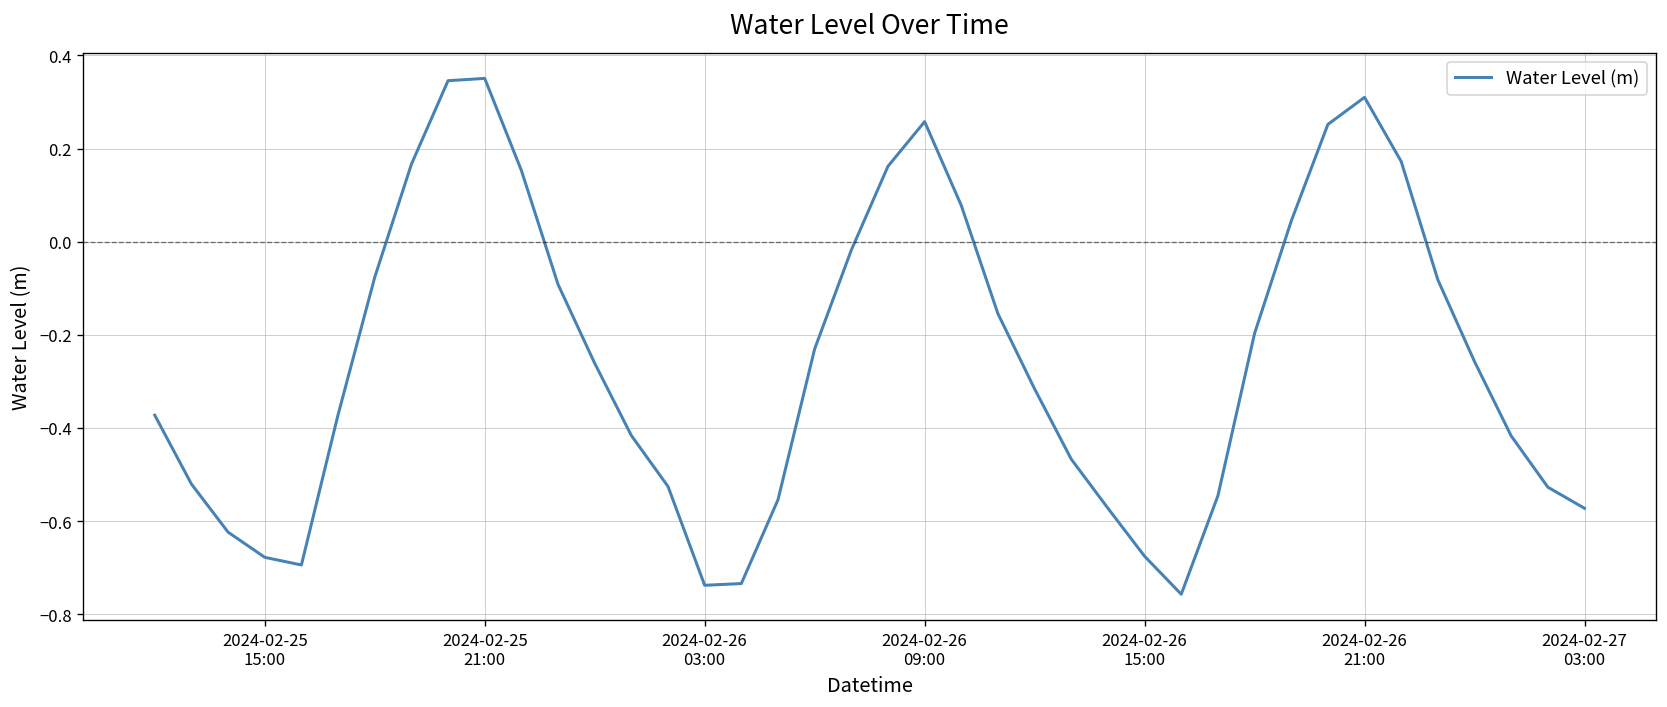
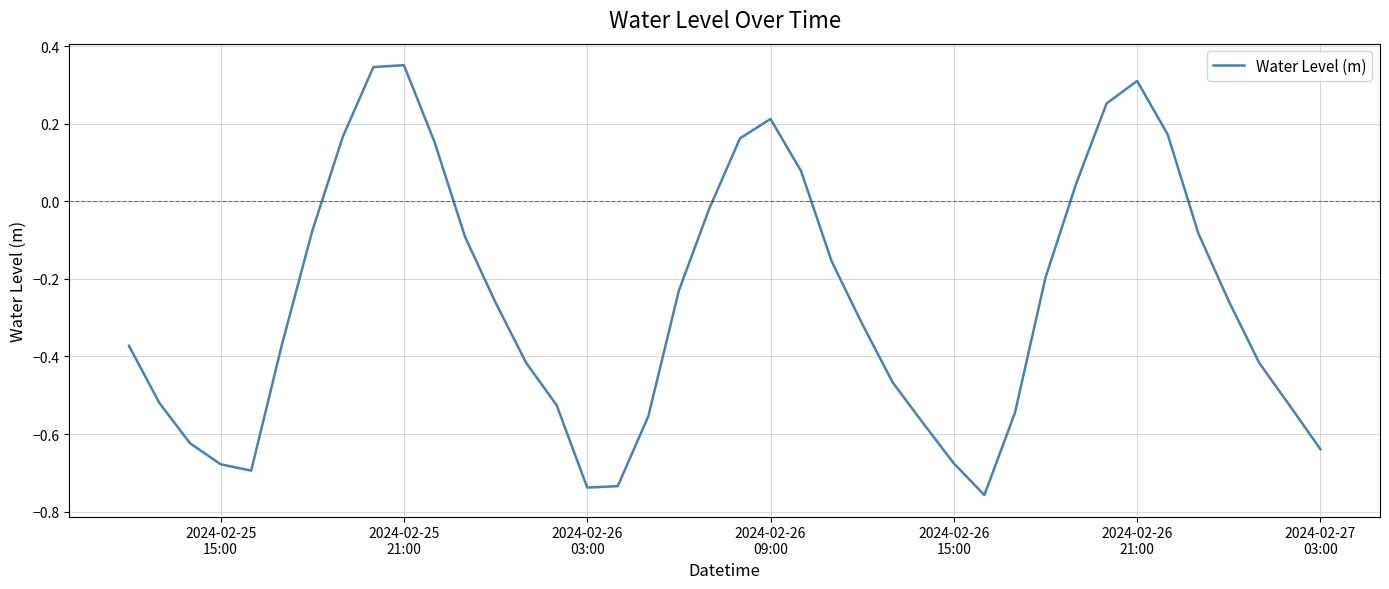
  {
    "2024-02-25 15:00": -0.68,
    "2024-02-25 21:00": 0.35,
    "2024-02-26 03:00": -0.74,
-   "2024-02-26 09:00": 0.26,
+   "2024-02-26 09:00": 0.21,
    "2024-02-26 15:00": -0.68,
    "2024-02-26 21:00": 0.31,
-   "2024-02-27 03:00": -0.57
+   "2024-02-27 03:00": -0.64
  }
